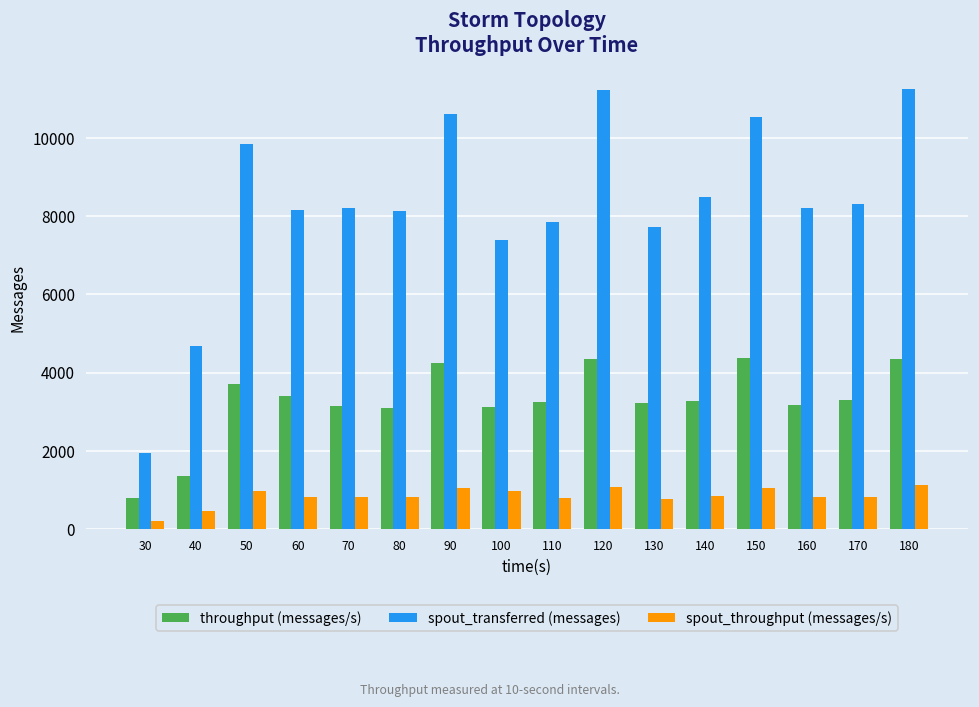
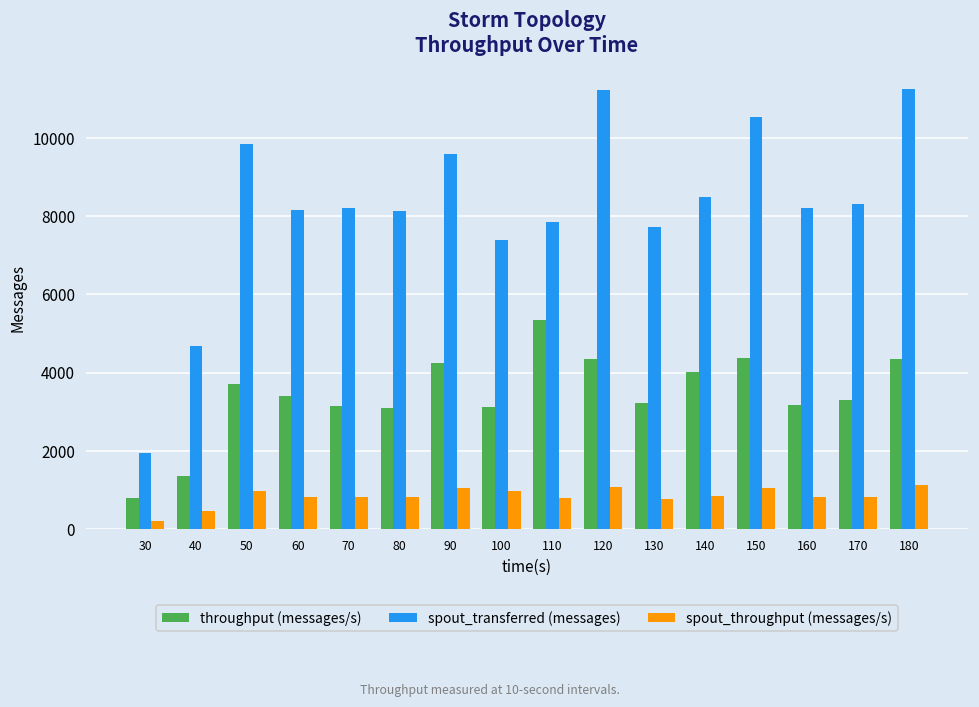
  {
    "throughput (messages/s)": {
      "30": 800,
      "40": 1400,
      "50": 3700,
      "60": 3400,
      "70": 3100,
      "80": 3100,
      "90": 4200,
      "100": 3100,
-     "110": 3200,
+     "110": 5300,
      "120": 4300,
      "130": 3200,
-     "140": 3300,
+     "140": 4000,
      "150": 4400,
      "160": 3200,
      "170": 3300,
      "180": 4400
    },
    "spout_transferred (messages)": {
      "30": 1900,
      "40": 4700,
      "50": 9800,
      "60": 8200,
      "70": 8200,
      "80": 8100,
-     "90": 10600,
+     "90": 9600,
      "100": 7400,
      "110": 7900,
      "120": 11200,
      "130": 7700,
      "140": 8500,
      "150": 10500,
      "160": 8200,
      "170": 8300,
      "180": 11300
    },
    "spout_throughput (messages/s)": {
      "30": 200,
      "40": 500,
      "50": 1000,
      "60": 800,
      "70": 800,
      "80": 800,
      "90": 1100,
      "100": 1000,
      "110": 800,
      "120": 1100,
      "130": 800,
      "140": 800,
      "150": 1100,
      "160": 800,
      "170": 800,
      "180": 1100
    }
  }
